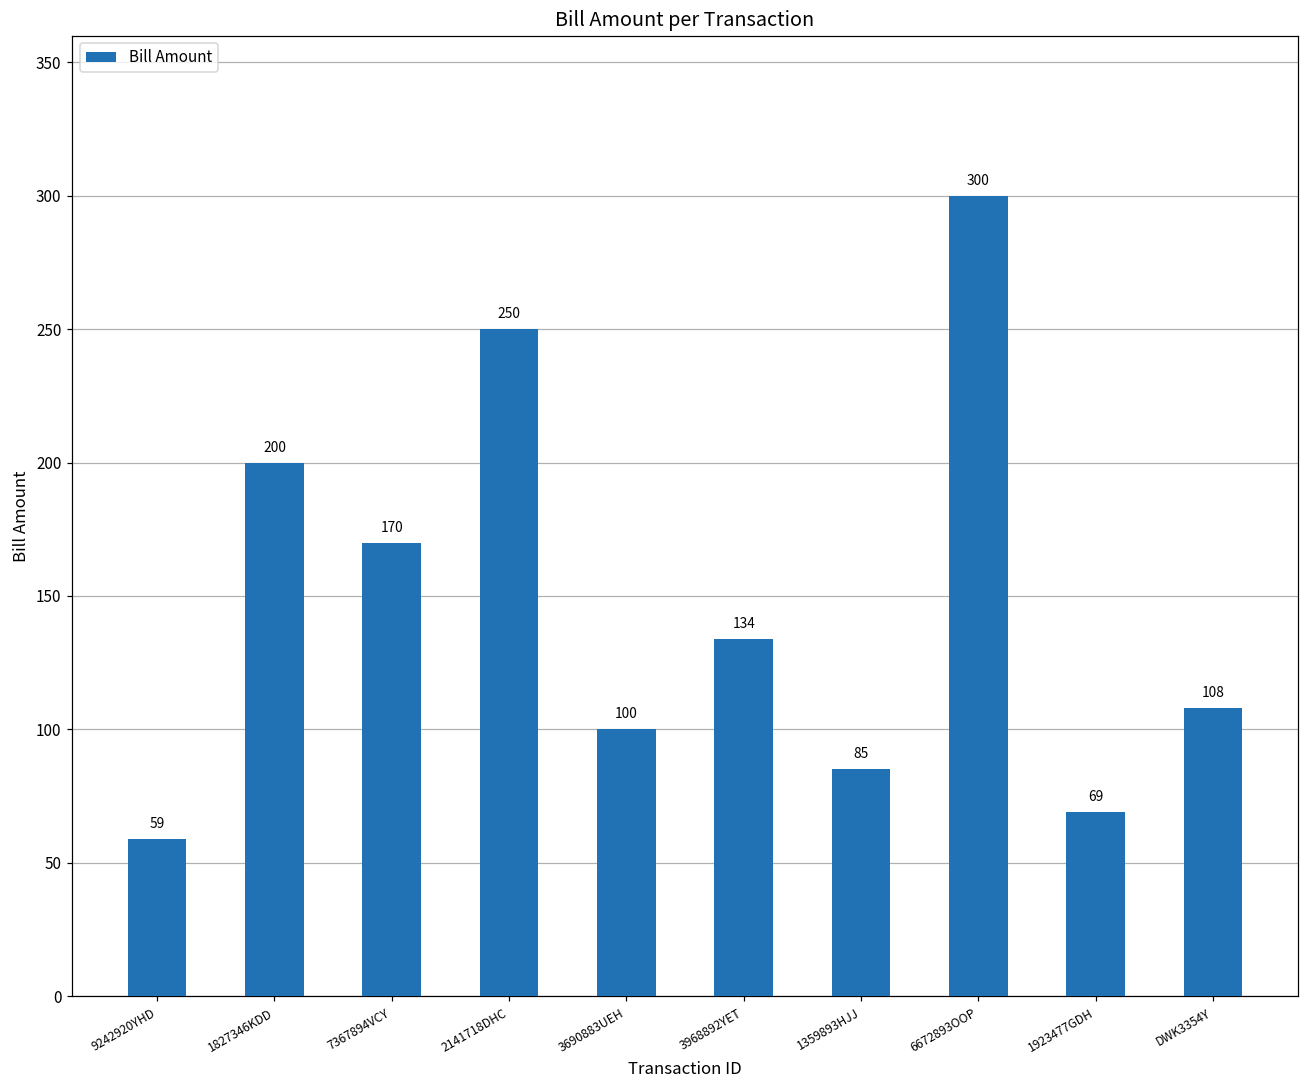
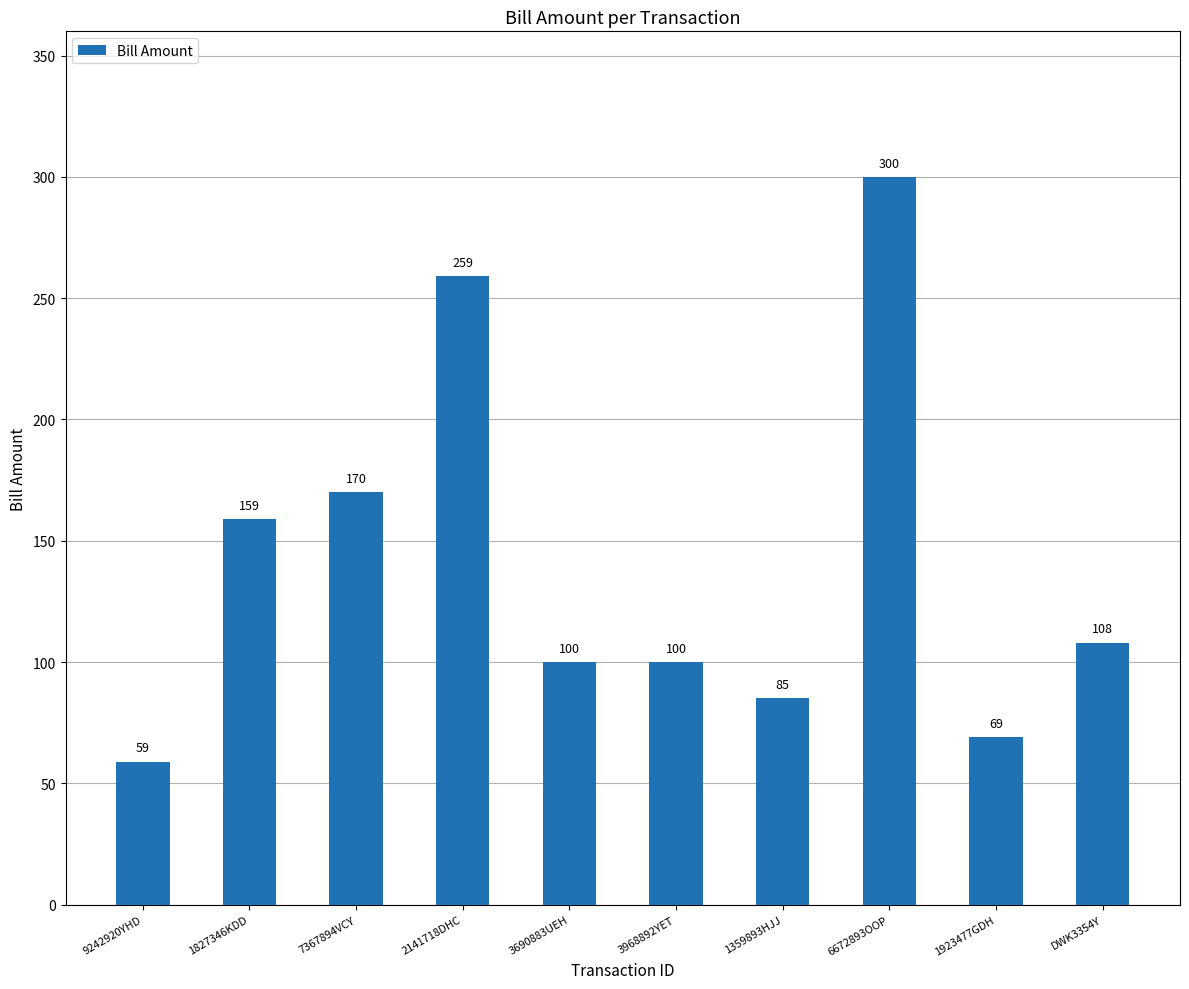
  {
    "9242920YHD": 59,
-   "1827346KDD": 200,
+   "1827346KDD": 159,
    "7367894VCY": 170,
-   "2141718DHC": 250,
+   "2141718DHC": 259,
    "3690883UEH": 100,
-   "3968892YET": 134,
+   "3968892YET": 100,
    "1359893HJJ": 85,
    "6672893OOP": 300,
    "1923477GDH": 69,
    "DWK3354Y": 108
  }
